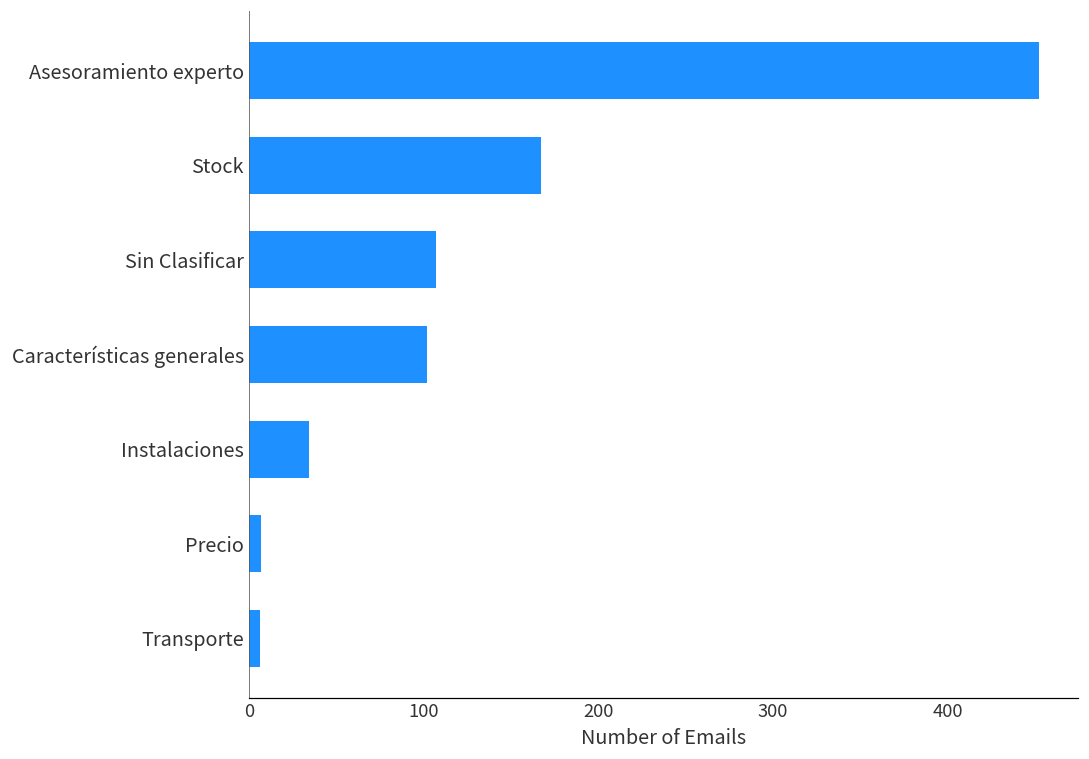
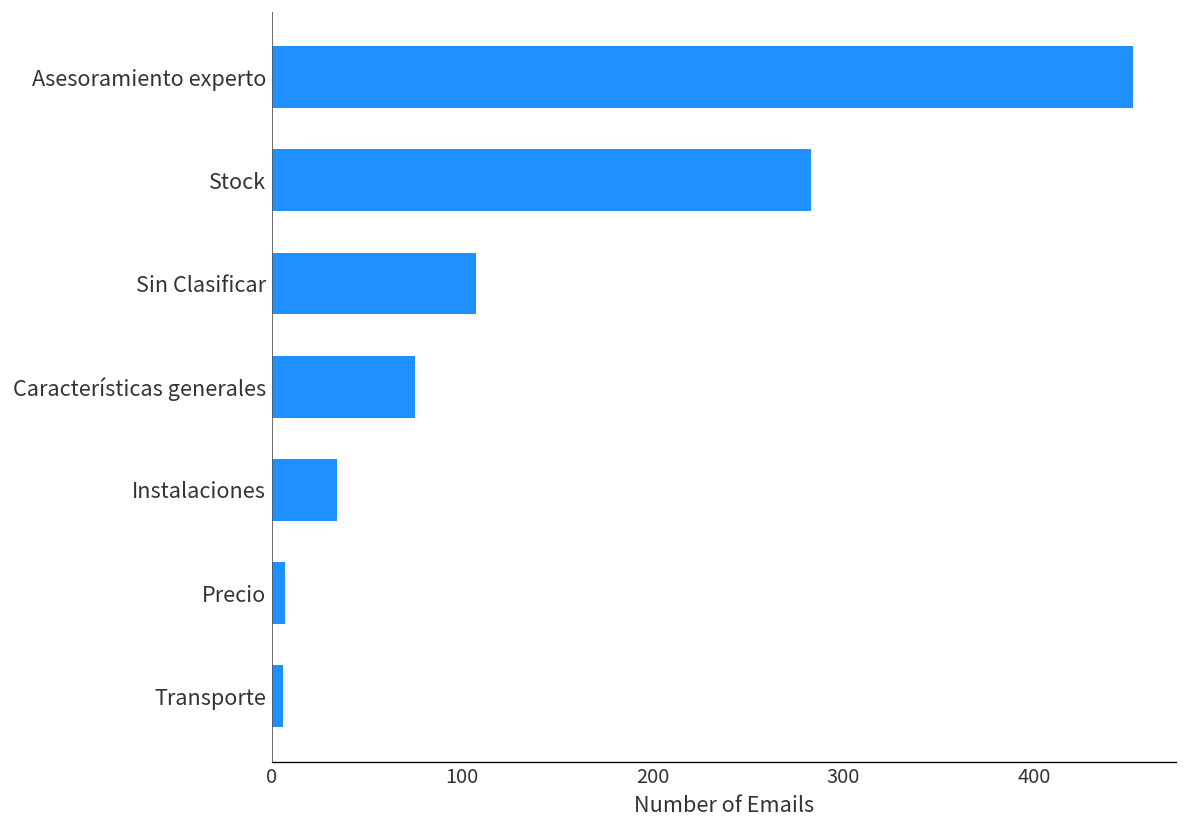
  {
    "Asesoramiento experto": 452,
-   "Stock": 167,
+   "Stock": 283,
    "Sin Clasificar": 107,
-   "Características generales": 102,
+   "Características generales": 75,
    "Instalaciones": 34,
    "Precio": 7,
    "Transporte": 6
  }
